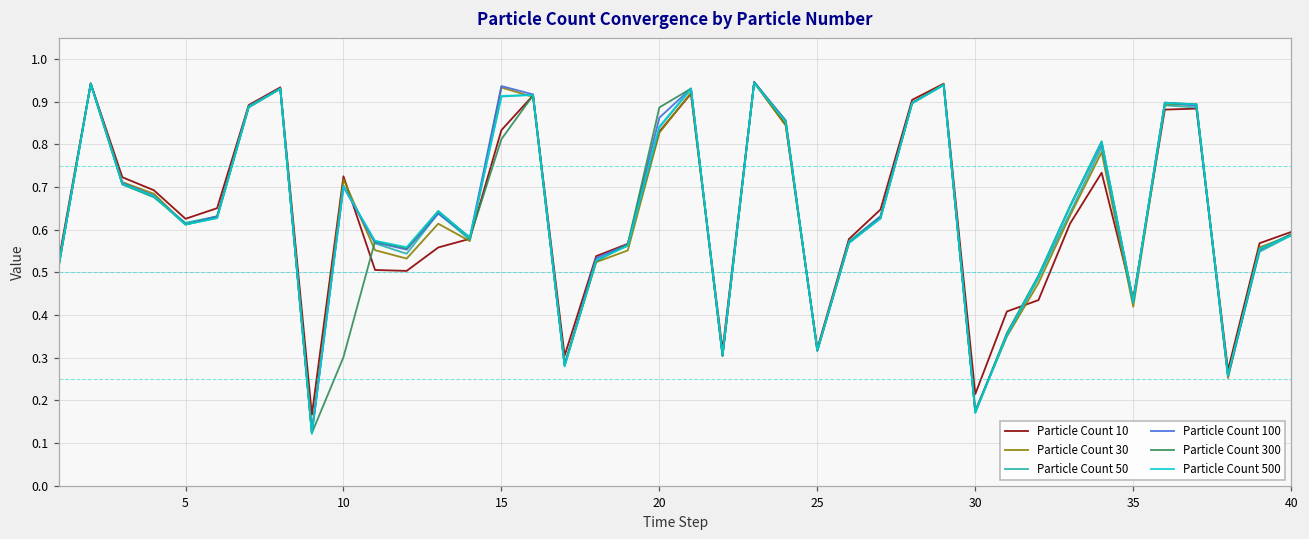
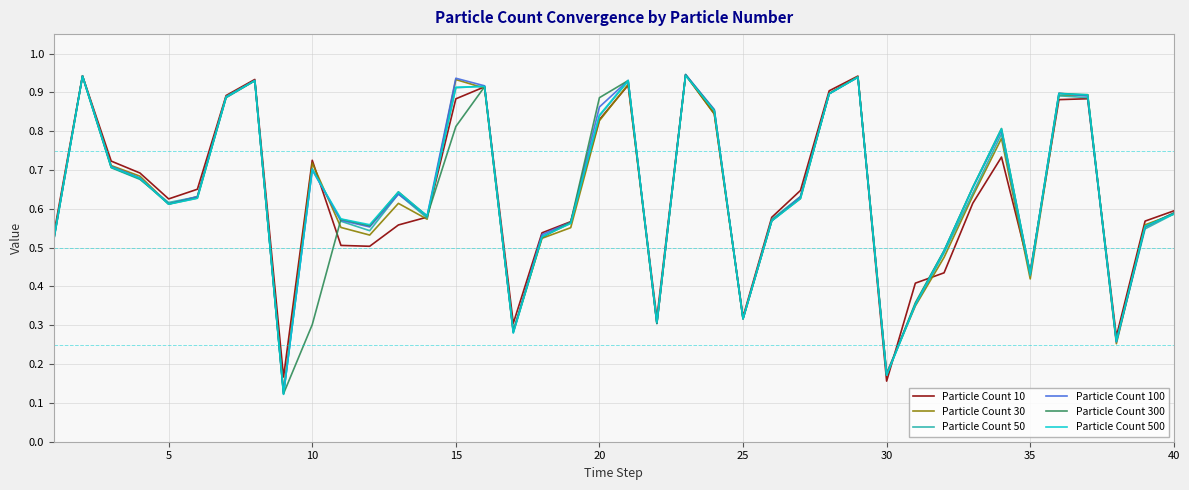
  {
    "Particle Count 10": {
      "5": 0.63,
      "10": 0.73,
-     "15": 0.83,
-     "30": 0.22
+     "15": 0.88,
+     "30": 0.16
    },
    "Particle Count 30": {
      "10": 0.72,
      "35": 0.42
    },
    "Particle Count 100": {
      "20": 0.86
    },
    "Particle Count 300": {
      "10": 0.30,
      "15": 0.81,
      "20": 0.89
    }
  }
